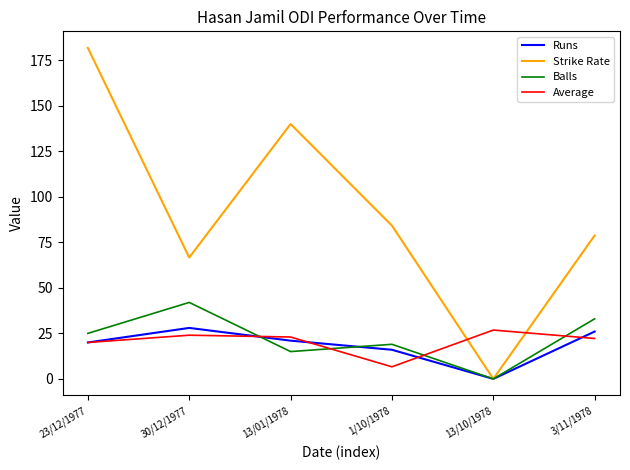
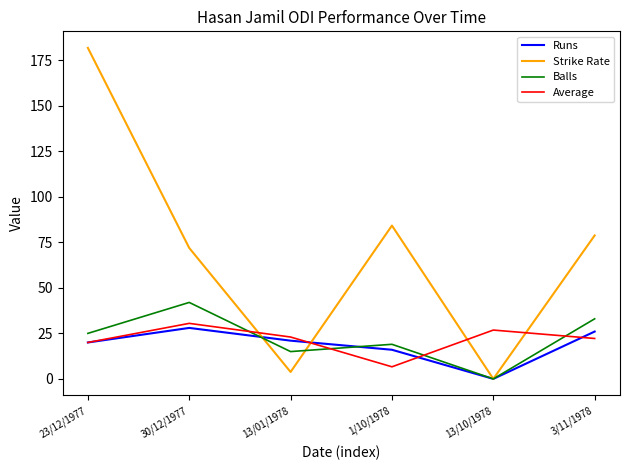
  {
    "Runs": {
      "30/12/1977": 28,
      "13/01/1978": 21,
      "1/10/1978": 16,
      "3/11/1978": 26
    },
    "Strike Rate": {
      "23/12/1977": 182,
-     "30/12/1977": 67,
-     "13/01/1978": 140,
+     "30/12/1977": 72,
+     "13/01/1978": 4,
      "1/10/1978": 84,
      "3/11/1978": 79
    },
    "Balls": {
      "23/12/1977": 25,
      "30/12/1977": 42,
      "13/01/1978": 15,
      "1/10/1978": 19,
      "3/11/1978": 33
    },
    "Average": {
-     "30/12/1977": 24,
+     "30/12/1977": 31,
      "13/01/1978": 23,
      "1/10/1978": 7,
      "13/10/1978": 27,
      "3/11/1978": 22
    }
  }
